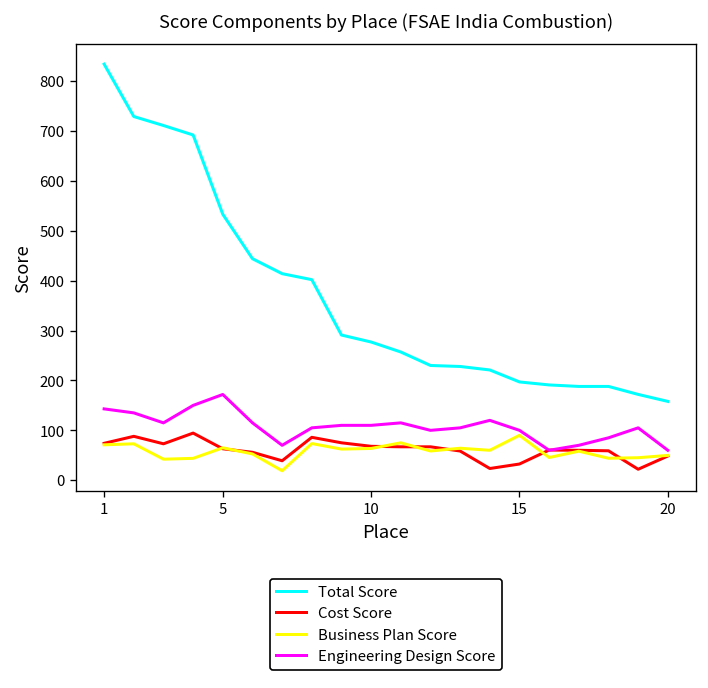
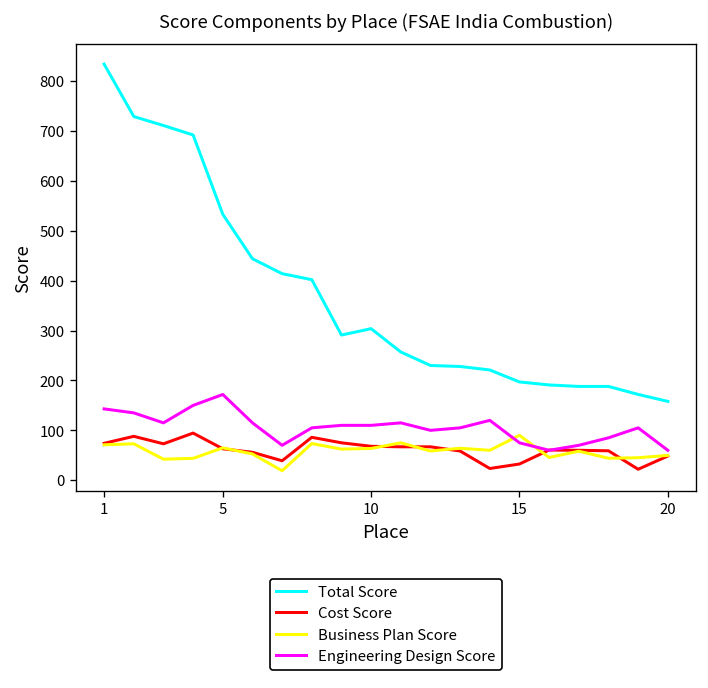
  {
    "Total Score": {
      "1": 830,
      "5": 530,
-     "10": 280,
+     "10": 300,
      "15": 200,
      "20": 160
    },
    "Cost Score": {
      "15": 30
    },
    "Business Plan Score": {
      "15": 90
    },
    "Engineering Design Score": {
      "1": 140,
      "5": 170,
      "10": 110,
-     "15": 100,
+     "15": 80,
      "20": 60
    }
  }
